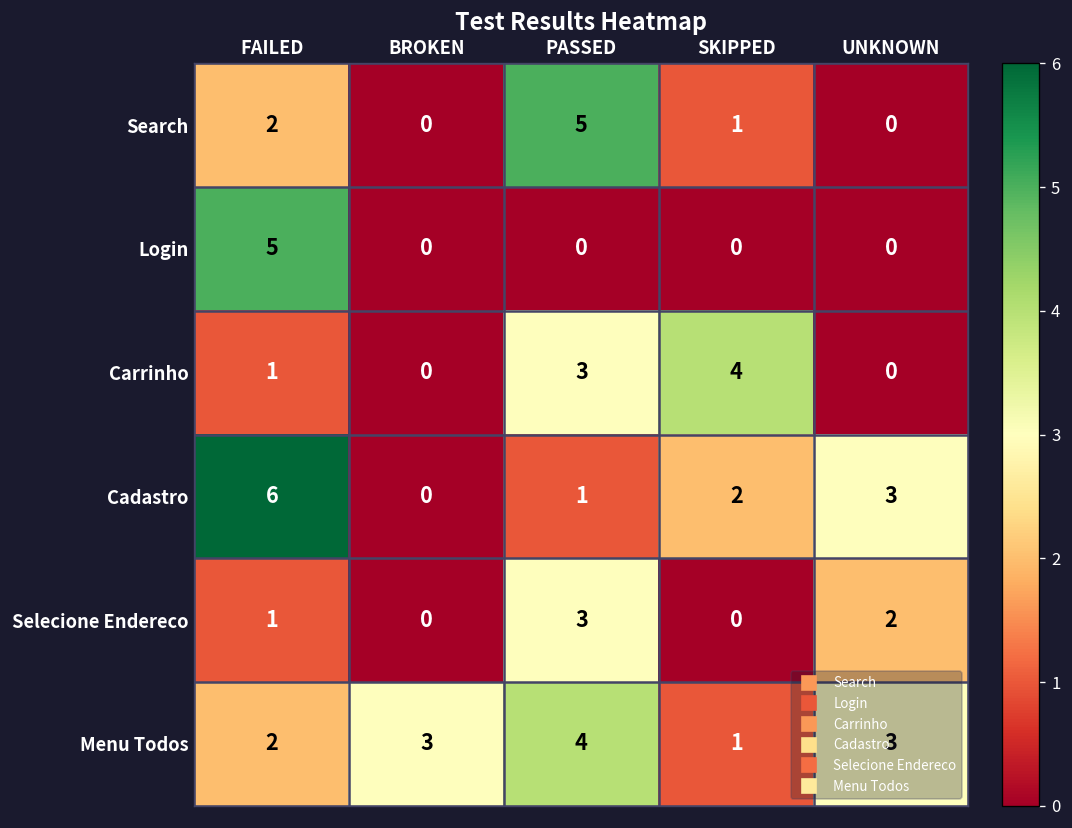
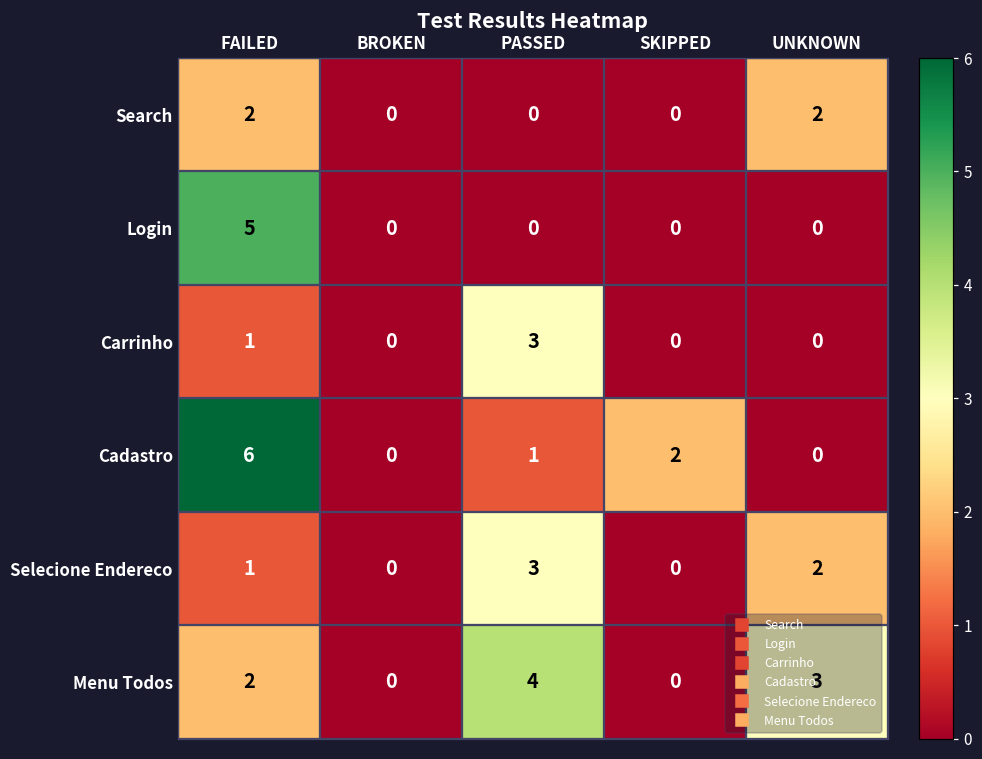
  {
    "Search": {
      "FAILED": 2,
      "BROKEN": 0,
-     "PASSED": 5,
-     "SKIPPED": 1,
-     "UNKNOWN": 0
+     "PASSED": 0,
+     "SKIPPED": 0,
+     "UNKNOWN": 2
    },
    "Login": {
      "FAILED": 5,
      "BROKEN": 0,
      "PASSED": 0,
      "SKIPPED": 0,
      "UNKNOWN": 0
    },
    "Carrinho": {
      "FAILED": 1,
      "BROKEN": 0,
      "PASSED": 3,
-     "SKIPPED": 4,
+     "SKIPPED": 0,
      "UNKNOWN": 0
    },
    "Cadastro": {
      "FAILED": 6,
      "BROKEN": 0,
      "PASSED": 1,
      "SKIPPED": 2,
-     "UNKNOWN": 3
+     "UNKNOWN": 0
    },
    "Selecione Endereco": {
      "FAILED": 1,
      "BROKEN": 0,
      "PASSED": 3,
      "SKIPPED": 0,
      "UNKNOWN": 2
    },
    "Menu Todos": {
      "FAILED": 2,
-     "BROKEN": 3,
+     "BROKEN": 0,
      "PASSED": 4,
-     "SKIPPED": 1
+     "SKIPPED": 0
    }
  }
